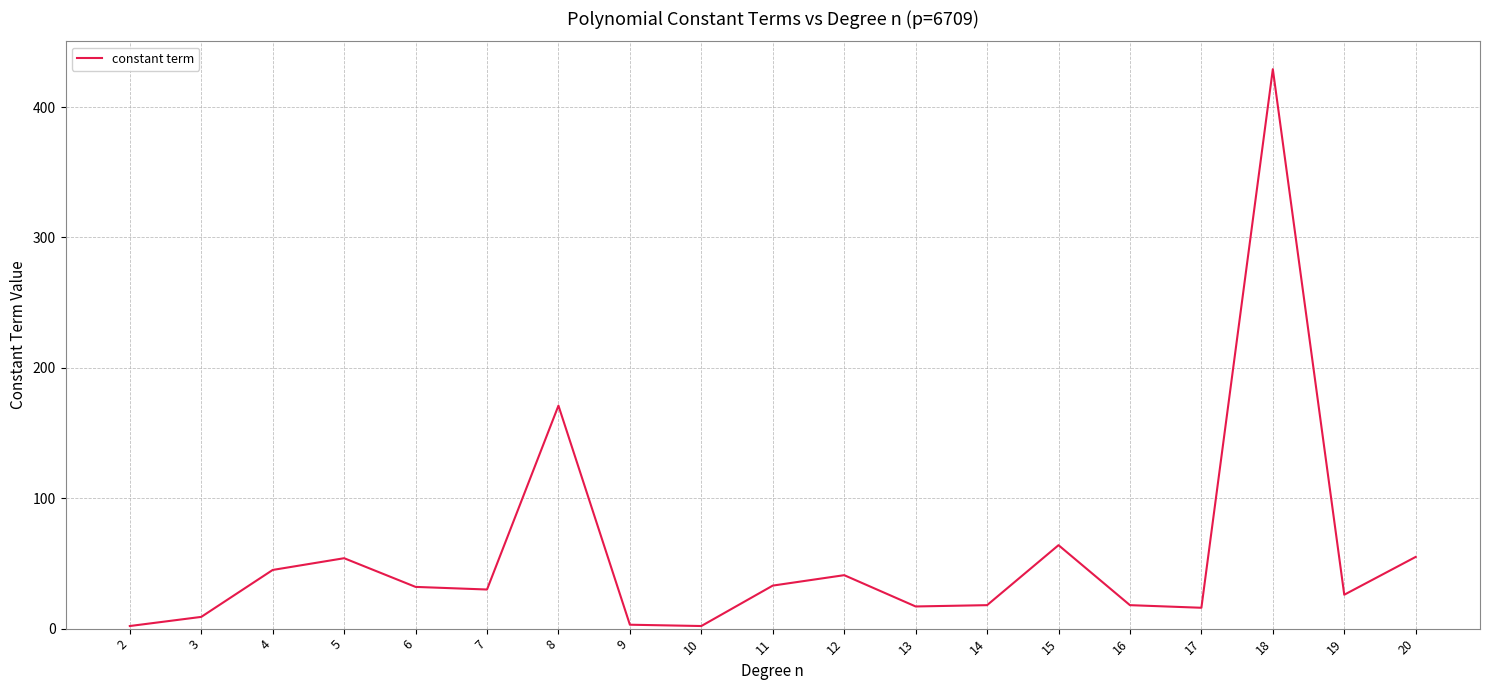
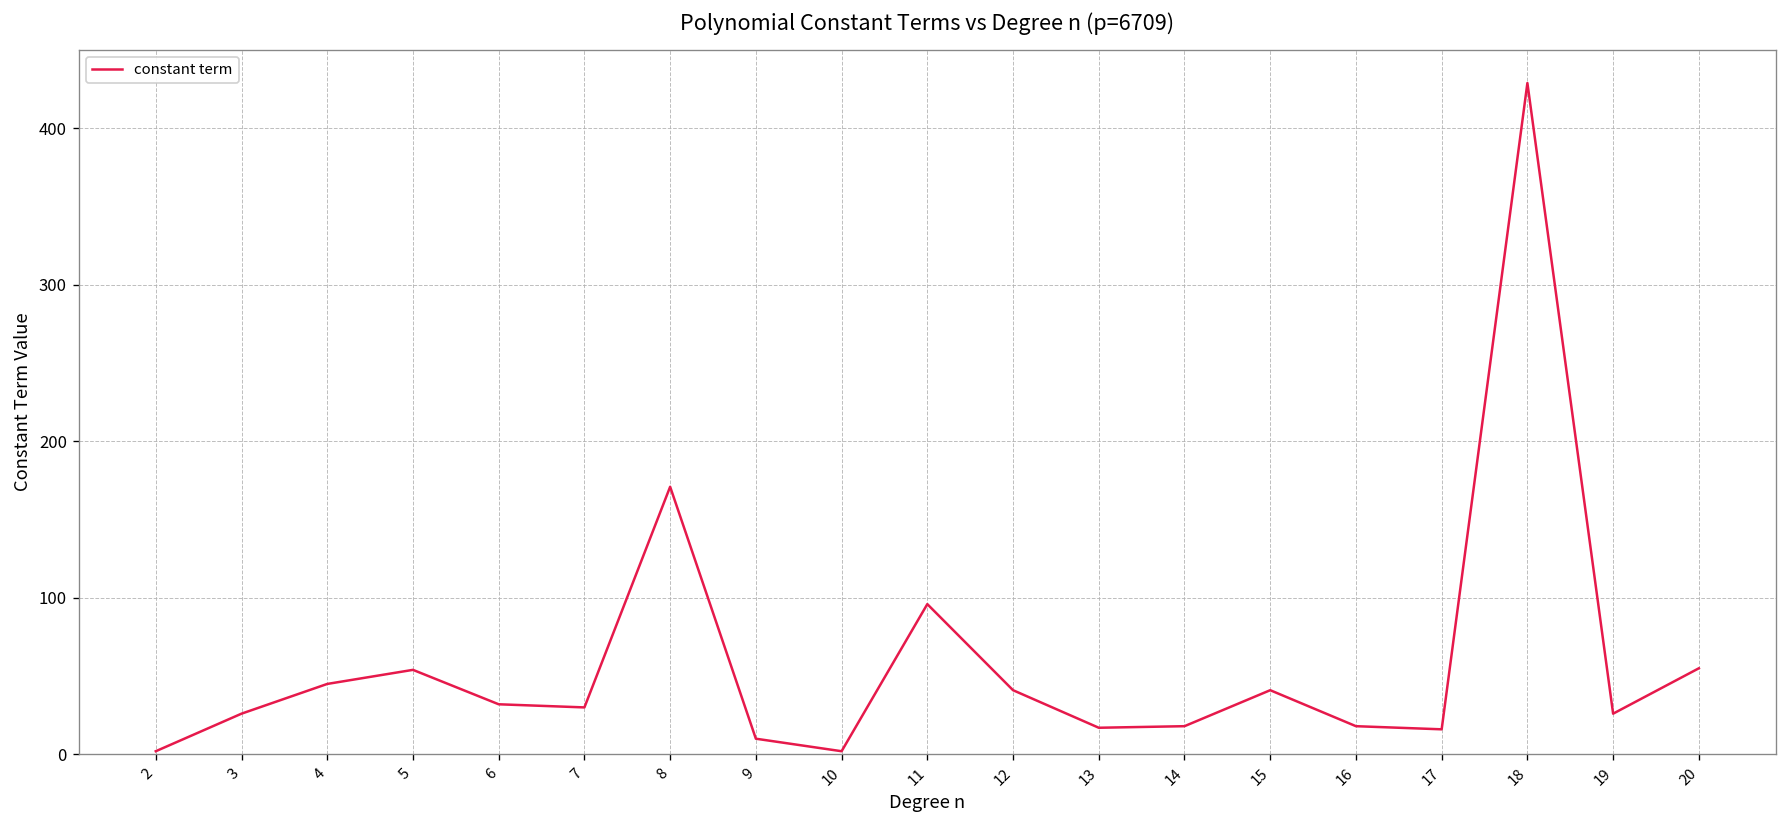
  {
    "2": 2,
-   "3": 9,
+   "3": 26,
    "4": 45,
    "5": 54,
    "6": 32,
    "7": 30,
    "8": 171,
-   "9": 3,
+   "9": 10,
    "10": 2,
-   "11": 33,
+   "11": 96,
    "12": 41,
    "13": 17,
    "14": 18,
-   "15": 64,
+   "15": 41,
    "16": 18,
    "17": 16,
    "18": 429,
    "19": 26,
    "20": 55
  }
